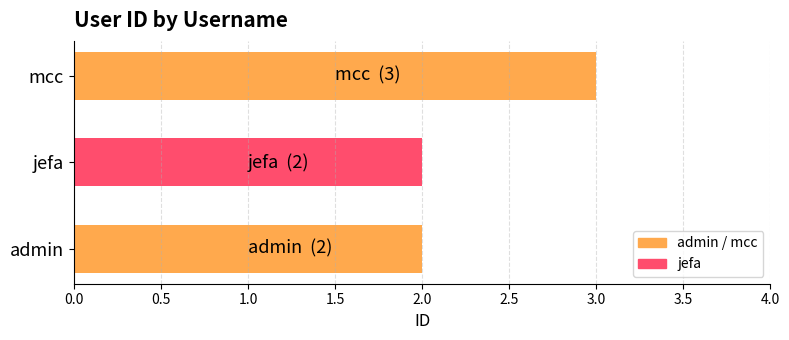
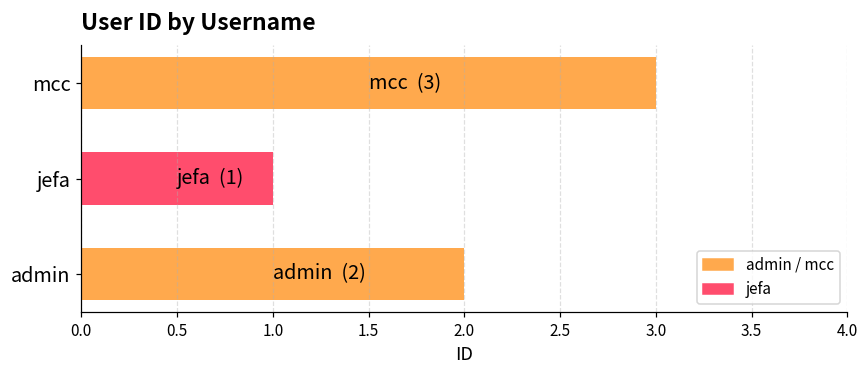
  {
    "mcc": "(3)",
-   "jefa": "(2)",
+   "jefa": "(1)",
    "admin": "(2)"
  }
